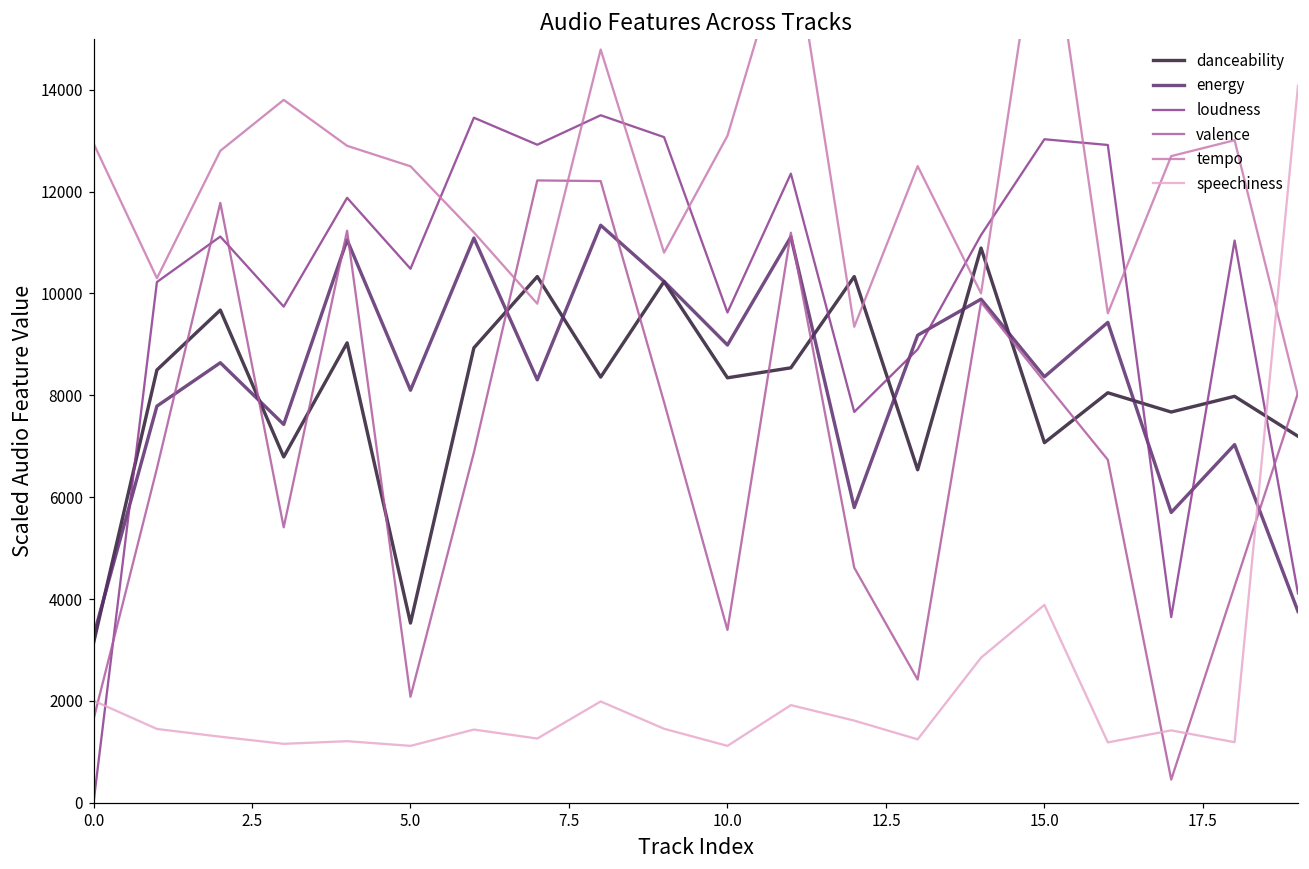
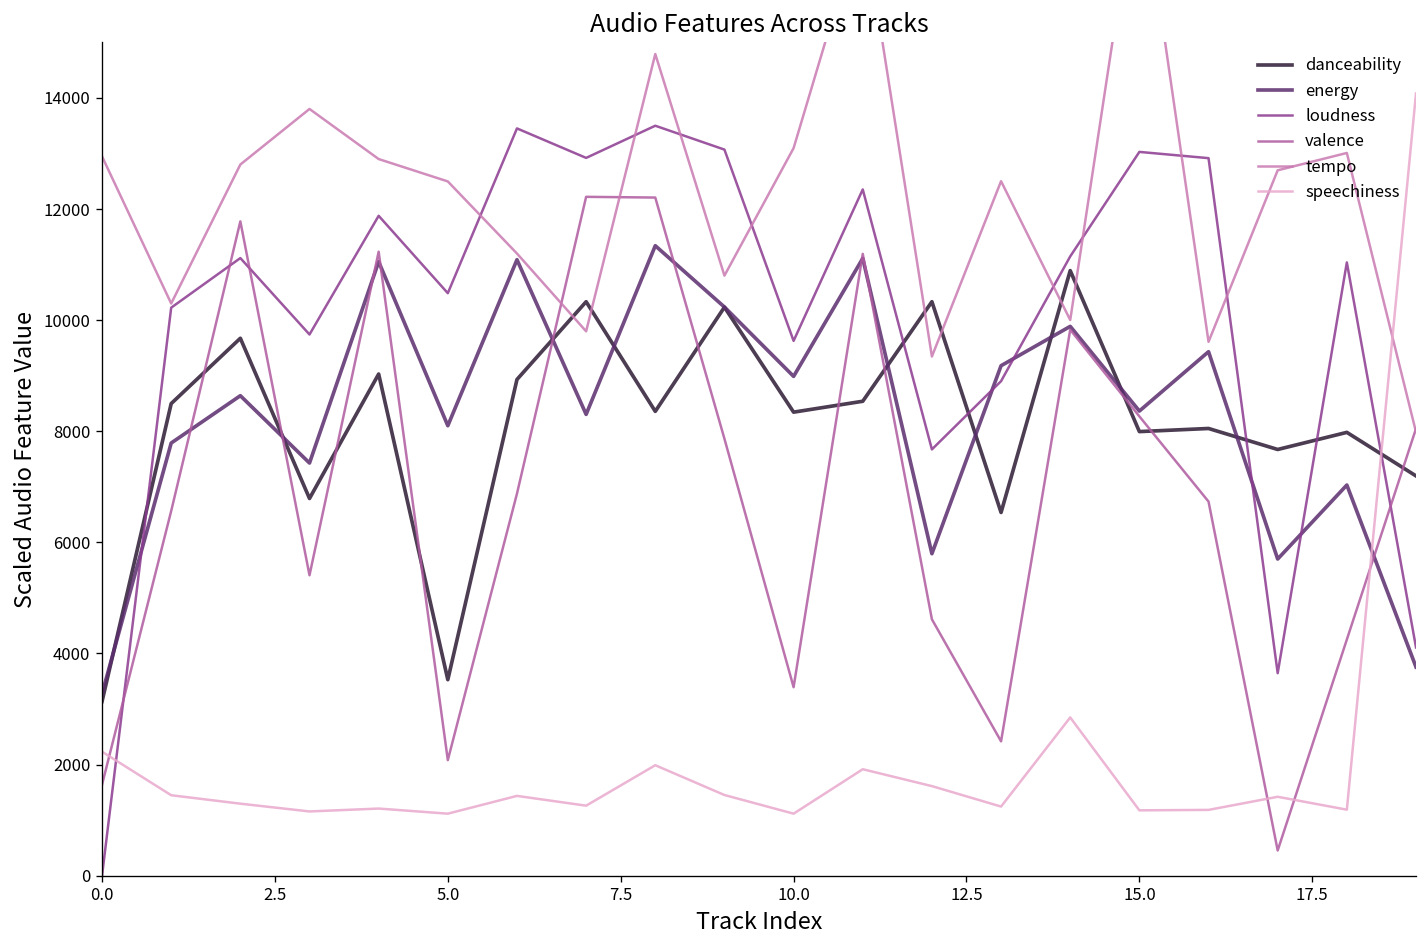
  {
    "danceability": {
      "0.0": 3100,
      "5.0": 3500,
      "10.0": 8300,
-     "15.0": 7100
+     "15.0": 8000
    },
    "speechiness": {
-     "0.0": 2000,
+     "0.0": 2200,
      "5.0": 1100,
      "10.0": 1100,
-     "15.0": 3900
+     "15.0": 1200
    }
  }
